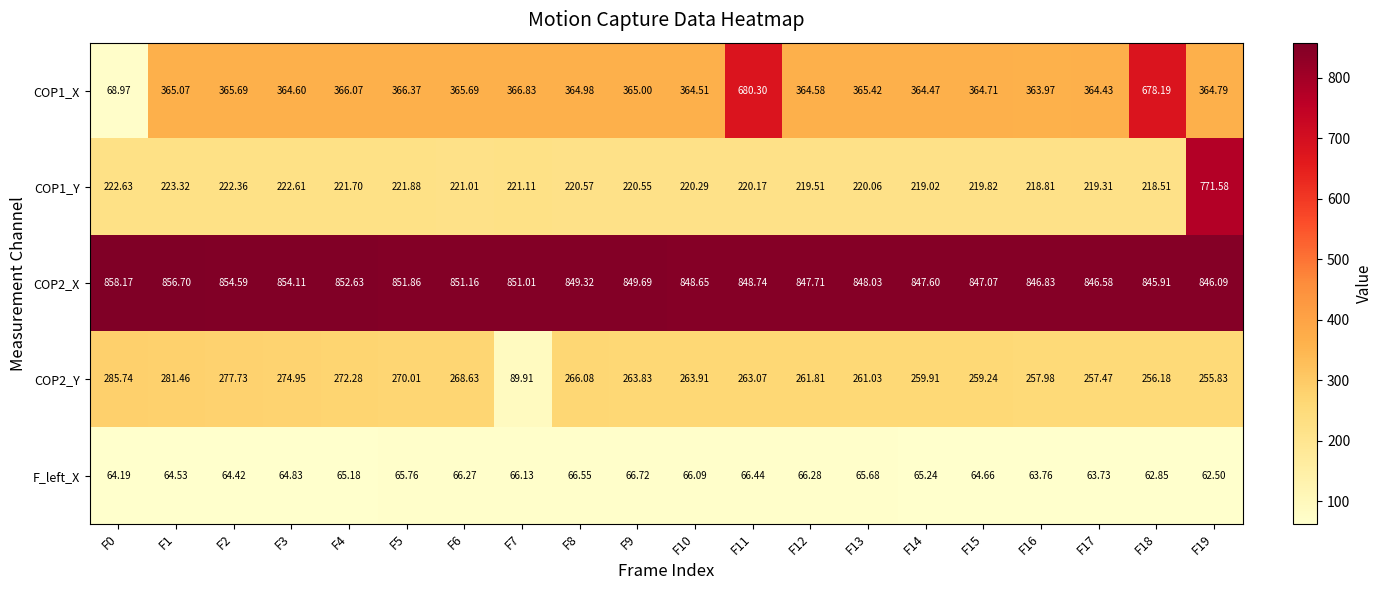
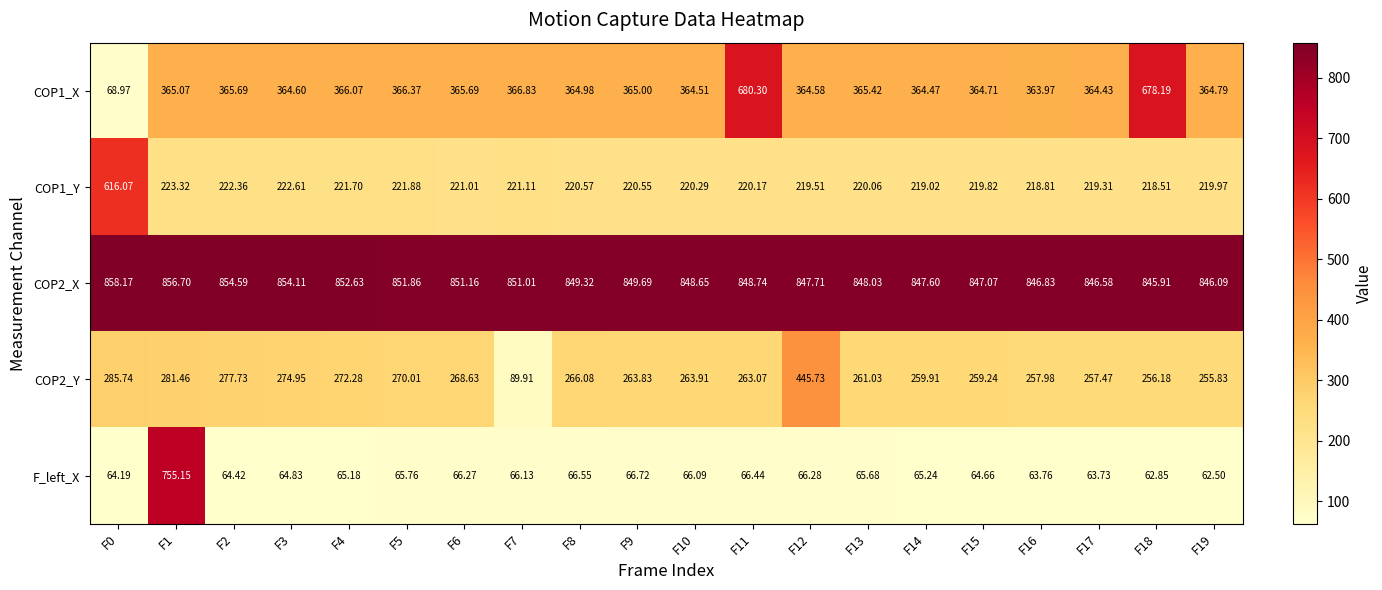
  {
    "COP1_X": {
      "F0": 68.97,
      "F1": 365.07,
      "F2": 365.69,
      "F3": 364.60,
      "F4": 366.07,
      "F5": 366.37,
      "F6": 365.69,
      "F7": 366.83,
      "F8": 364.98,
      "F9": 365.00,
      "F10": 364.51,
      "F11": 680.30,
      "F12": 364.58,
      "F13": 365.42,
      "F14": 364.47,
      "F15": 364.71,
      "F16": 363.97,
      "F17": 364.43,
      "F18": 678.19,
      "F19": 364.79
    },
    "COP1_Y": {
-     "F0": 222.63,
+     "F0": 616.07,
      "F1": 223.32,
      "F2": 222.36,
      "F3": 222.61,
      "F4": 221.70,
      "F5": 221.88,
      "F6": 221.01,
      "F7": 221.11,
      "F8": 220.57,
      "F9": 220.55,
      "F10": 220.29,
      "F11": 220.17,
      "F12": 219.51,
      "F13": 220.06,
      "F14": 219.02,
      "F15": 219.82,
      "F16": 218.81,
      "F17": 219.31,
      "F18": 218.51,
-     "F19": 771.58
+     "F19": 219.97
    },
    "COP2_X": {
      "F0": 858.17,
      "F1": 856.70,
      "F2": 854.59,
      "F3": 854.11,
      "F4": 852.63,
      "F5": 851.86,
      "F6": 851.16,
      "F7": 851.01,
      "F8": 849.32,
      "F9": 849.69,
      "F10": 848.65,
      "F11": 848.74,
      "F12": 847.71,
      "F13": 848.03,
      "F14": 847.60,
      "F15": 847.07,
      "F16": 846.83,
      "F17": 846.58,
      "F18": 845.91,
      "F19": 846.09
    },
    "COP2_Y": {
      "F0": 285.74,
      "F1": 281.46,
      "F2": 277.73,
      "F3": 274.95,
      "F4": 272.28,
      "F5": 270.01,
      "F6": 268.63,
      "F7": 89.91,
      "F8": 266.08,
      "F9": 263.83,
      "F10": 263.91,
      "F11": 263.07,
-     "F12": 261.81,
+     "F12": 445.73,
      "F13": 261.03,
      "F14": 259.91,
      "F15": 259.24,
      "F16": 257.98,
      "F17": 257.47,
      "F18": 256.18,
      "F19": 255.83
    },
    "F_left_X": {
      "F0": 64.19,
-     "F1": 64.53,
+     "F1": 755.15,
      "F2": 64.42,
      "F3": 64.83,
      "F4": 65.18,
      "F5": 65.76,
      "F6": 66.27,
      "F7": 66.13,
      "F8": 66.55,
      "F9": 66.72,
      "F10": 66.09,
      "F11": 66.44,
      "F12": 66.28,
      "F13": 65.68,
      "F14": 65.24,
      "F15": 64.66,
      "F16": 63.76,
      "F17": 63.73,
      "F18": 62.85,
      "F19": 62.50
    }
  }
